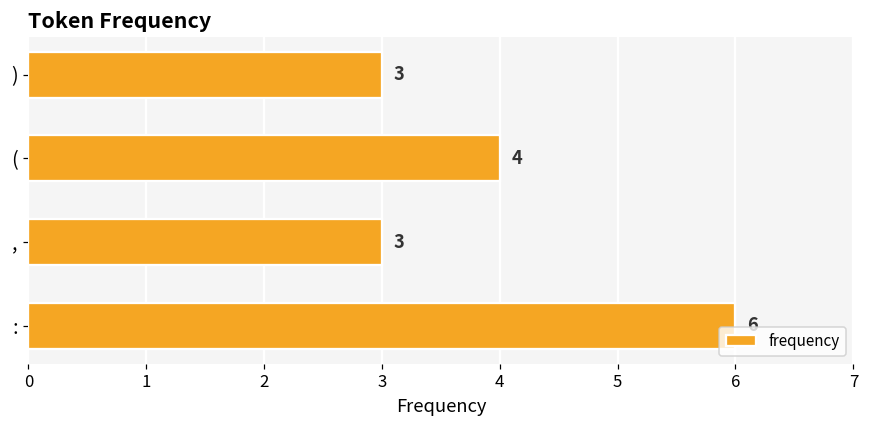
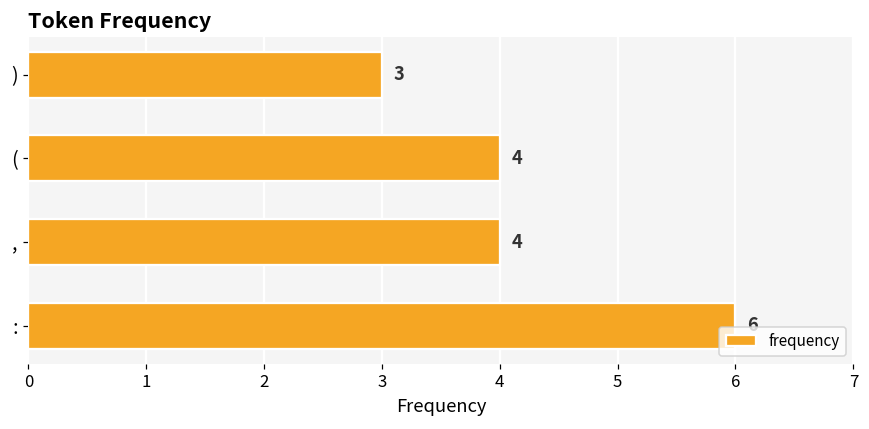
  {
    ")": 3,
    "(": 4,
-   ",": 3
+   ",": 4
  }
